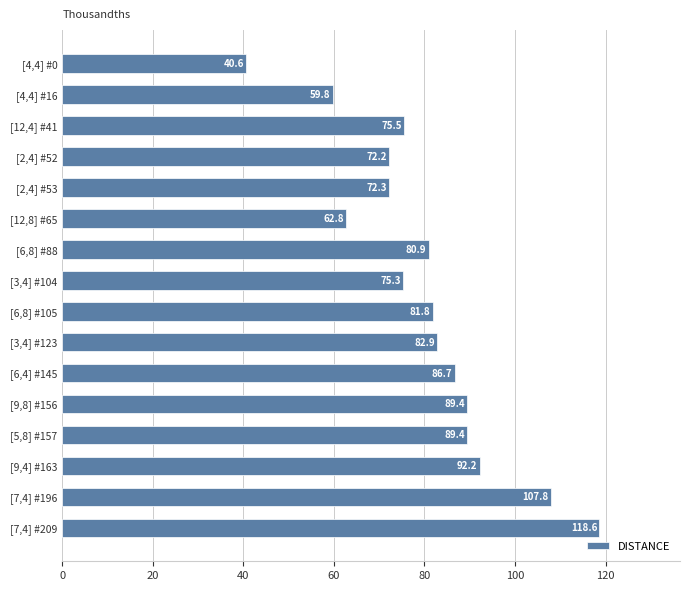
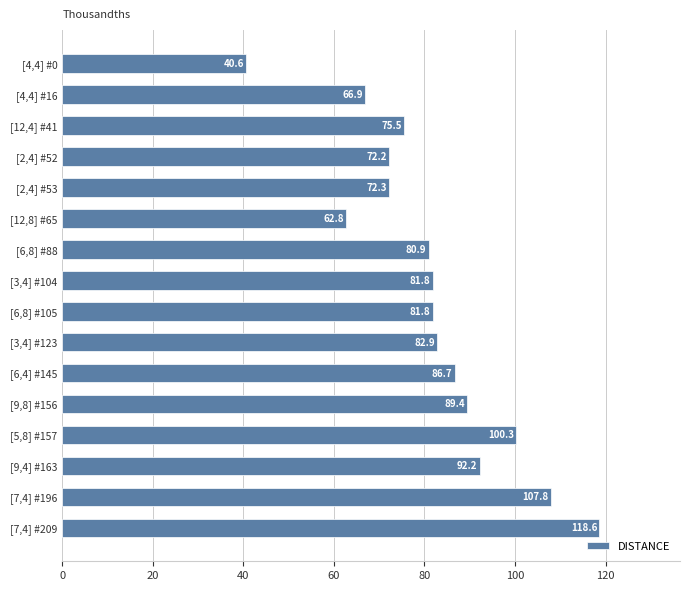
  {
    "[4,4] #0": 40.6,
-   "[4,4] #16": 59.8,
+   "[4,4] #16": 66.9,
    "[12,4] #41": 75.5,
    "[2,4] #52": 72.2,
    "[2,4] #53": 72.3,
    "[12,8] #65": 62.8,
    "[6,8] #88": 80.9,
-   "[3,4] #104": 75.3,
+   "[3,4] #104": 81.8,
    "[6,8] #105": 81.8,
    "[3,4] #123": 82.9,
    "[6,4] #145": 86.7,
    "[9,8] #156": 89.4,
-   "[5,8] #157": 89.4,
+   "[5,8] #157": 100.3,
    "[9,4] #163": 92.2,
    "[7,4] #196": 107.8,
    "[7,4] #209": 118.6
  }
